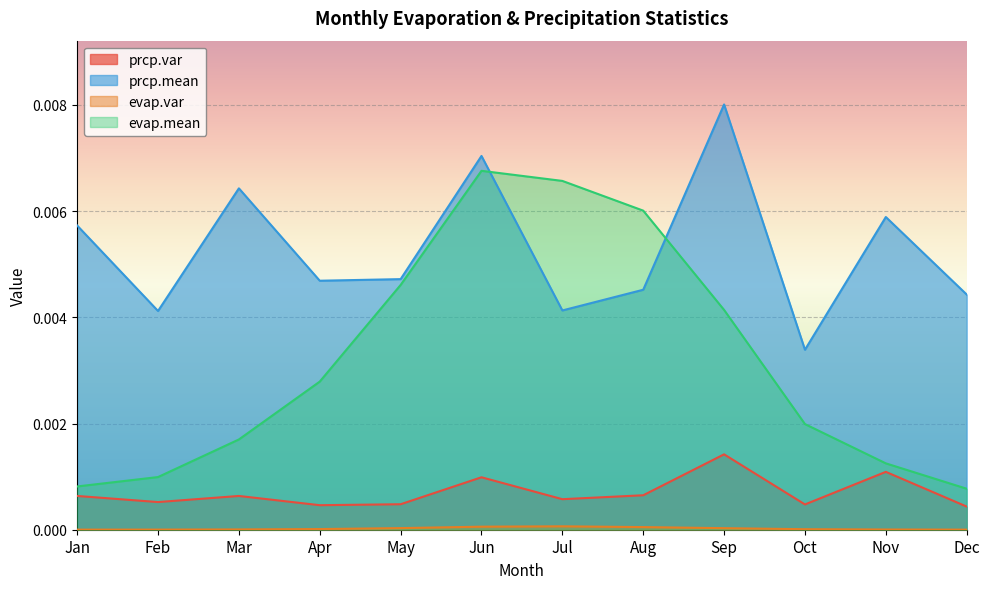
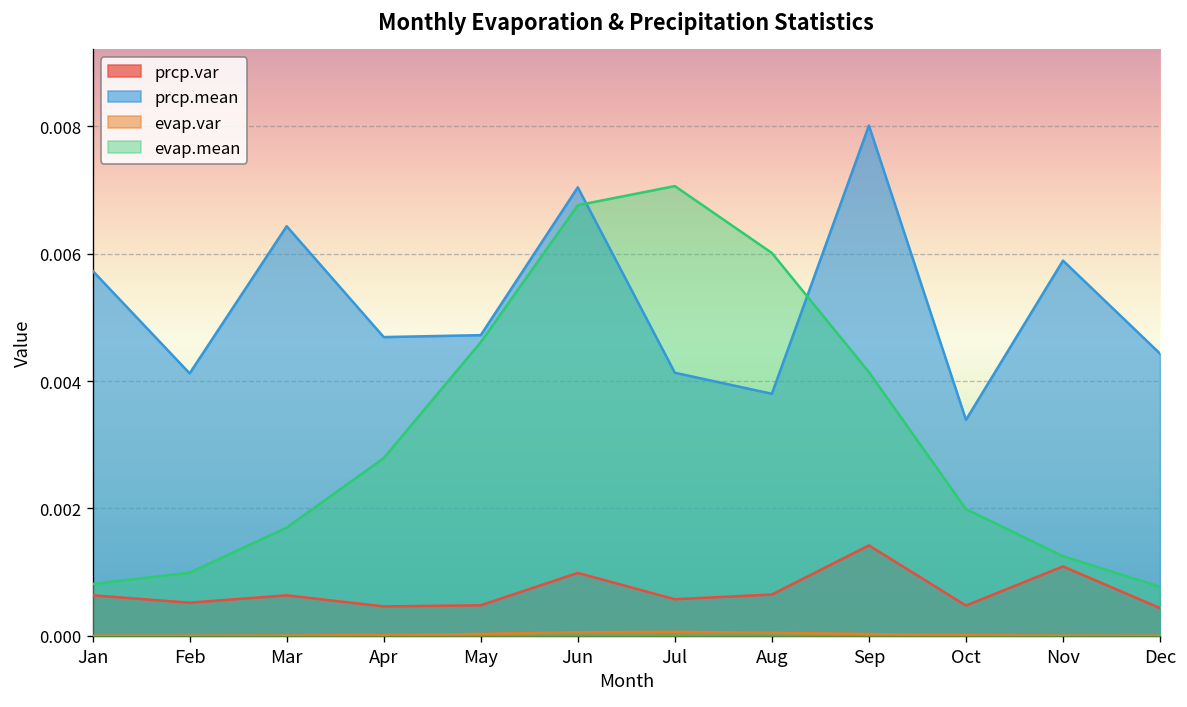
  {
    "prcp.mean": {
      "Jan": 0.0057,
      "Feb": 0.0041,
      "Mar": 0.0064,
      "Apr": 0.0047,
      "May": 0.0047,
      "Jun": 0.0070,
      "Jul": 0.0041,
-     "Aug": 0.0045,
+     "Aug": 0.0038,
      "Sep": 0.0080,
      "Oct": 0.0034,
      "Nov": 0.0059,
      "Dec": 0.0044
    },
    "evap.mean": {
      "Jan": 0.0008,
      "Feb": 0.0010,
      "Mar": 0.0017,
      "Apr": 0.0028,
      "May": 0.0046,
      "Jun": 0.0068,
-     "Jul": 0.0066,
+     "Jul": 0.0071,
      "Aug": 0.0060,
      "Sep": 0.0041,
      "Oct": 0.0020,
      "Nov": 0.0013,
      "Dec": 0.0008
    }
  }
